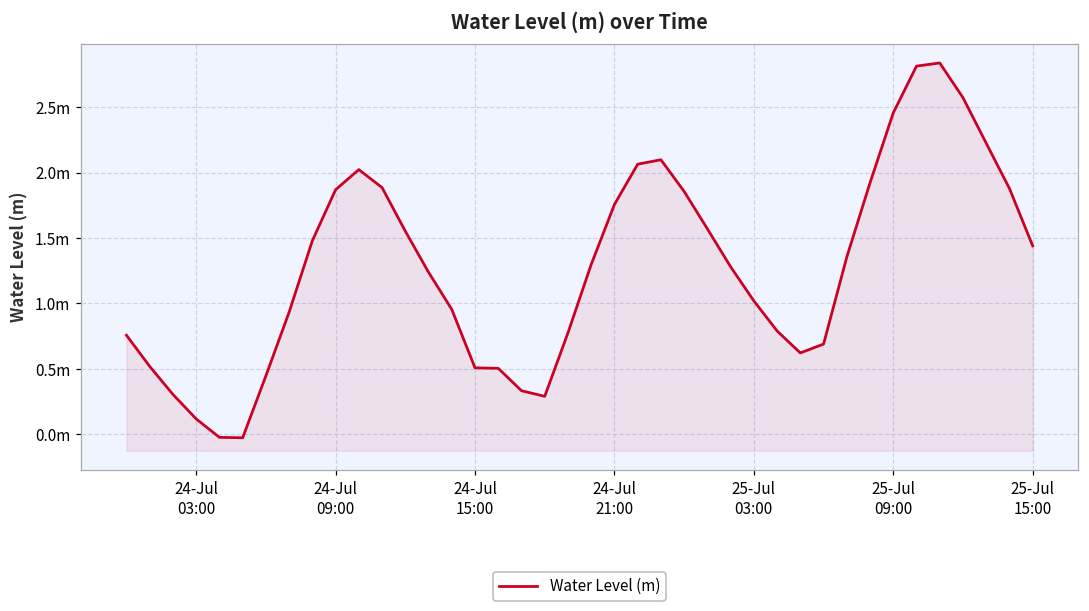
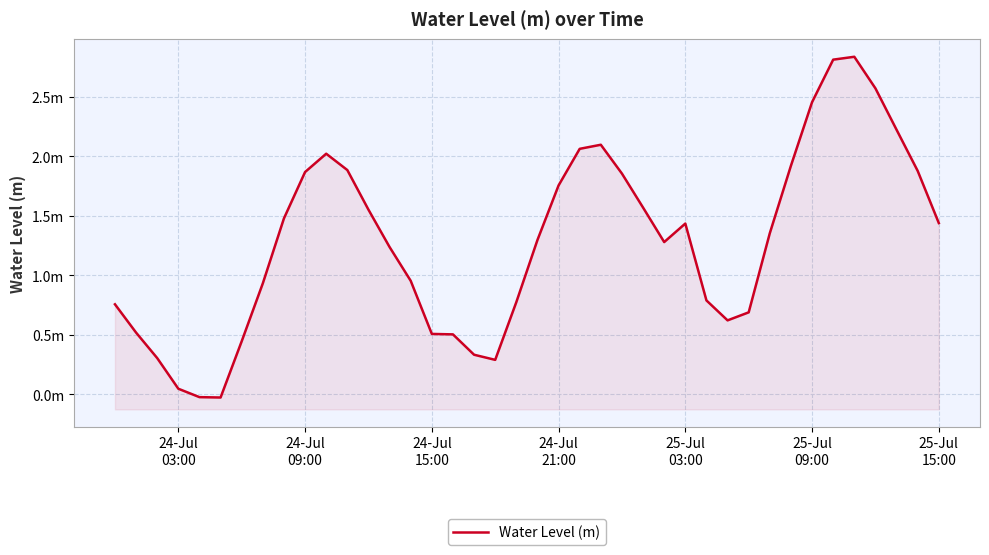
  {
-   "24-Jul 03:00": "0.12m",
+   "24-Jul 03:00": "0.05m",
    "24-Jul 09:00": "1.87m",
    "24-Jul 15:00": "0.51m",
    "24-Jul 21:00": "1.76m",
-   "25-Jul 03:00": "1.02m",
+   "25-Jul 03:00": "1.44m",
    "25-Jul 09:00": "2.46m",
    "25-Jul 15:00": "1.44m"
  }
